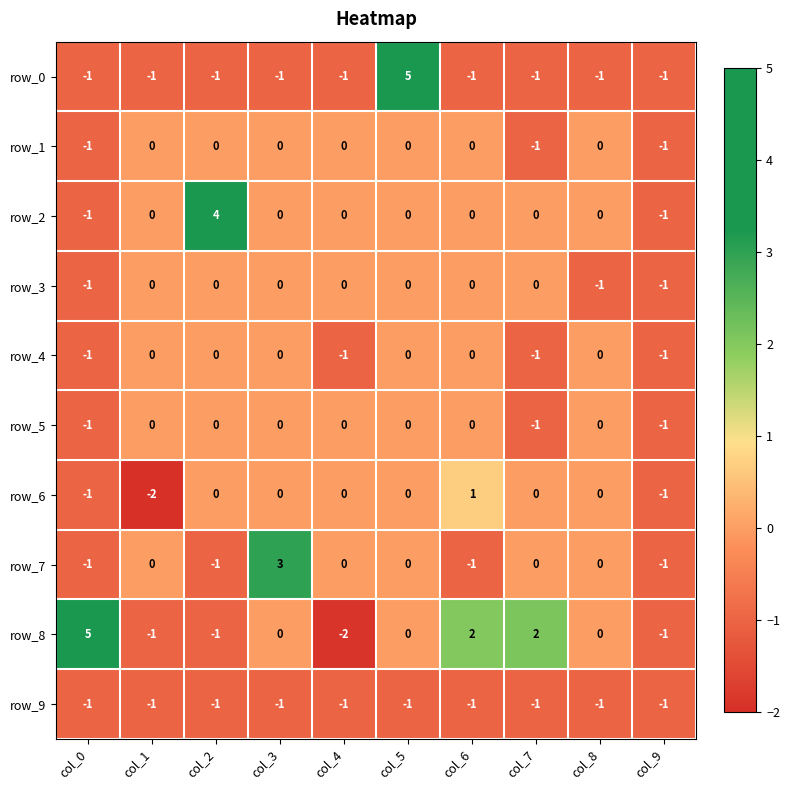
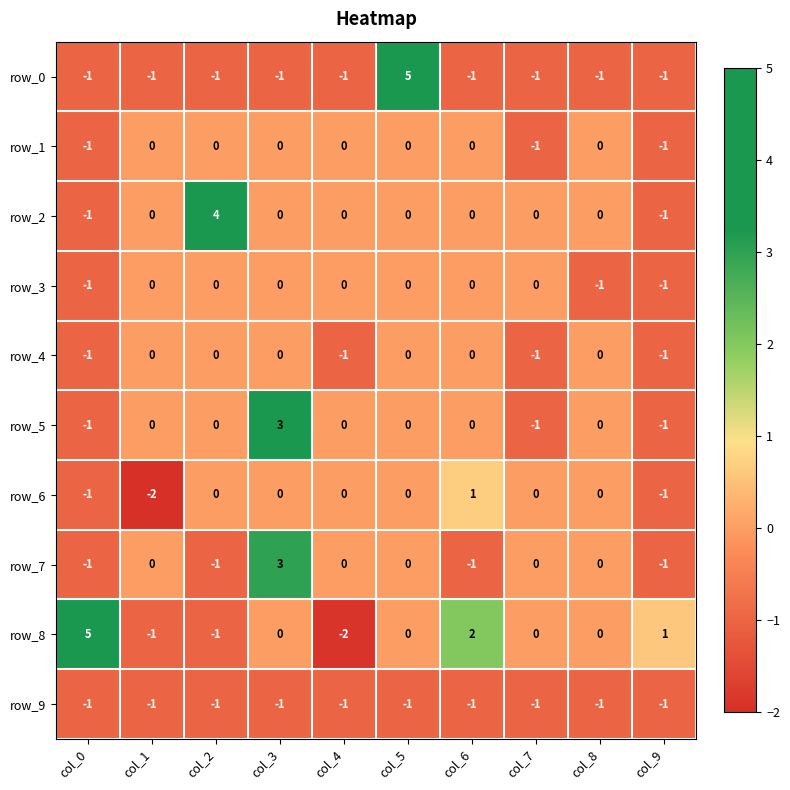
  {
    "row_0": {
      "col_0": -1,
      "col_1": -1,
      "col_2": -1,
      "col_3": -1,
      "col_4": -1,
      "col_5": 5,
      "col_6": -1,
      "col_7": -1,
      "col_8": -1,
      "col_9": -1
    },
    "row_1": {
      "col_0": -1,
      "col_1": 0,
      "col_2": 0,
      "col_3": 0,
      "col_4": 0,
      "col_5": 0,
      "col_6": 0,
      "col_7": -1,
      "col_8": 0,
      "col_9": -1
    },
    "row_2": {
      "col_0": -1,
      "col_1": 0,
      "col_2": 4,
      "col_3": 0,
      "col_4": 0,
      "col_5": 0,
      "col_6": 0,
      "col_7": 0,
      "col_8": 0,
      "col_9": -1
    },
    "row_3": {
      "col_0": -1,
      "col_1": 0,
      "col_2": 0,
      "col_3": 0,
      "col_4": 0,
      "col_5": 0,
      "col_6": 0,
      "col_7": 0,
      "col_8": -1,
      "col_9": -1
    },
    "row_4": {
      "col_0": -1,
      "col_1": 0,
      "col_2": 0,
      "col_3": 0,
      "col_4": -1,
      "col_5": 0,
      "col_6": 0,
      "col_7": -1,
      "col_8": 0,
      "col_9": -1
    },
    "row_5": {
      "col_0": -1,
      "col_1": 0,
      "col_2": 0,
-     "col_3": 0,
+     "col_3": 3,
      "col_4": 0,
      "col_5": 0,
      "col_6": 0,
      "col_7": -1,
      "col_8": 0,
      "col_9": -1
    },
    "row_6": {
      "col_0": -1,
      "col_1": -2,
      "col_2": 0,
      "col_3": 0,
      "col_4": 0,
      "col_5": 0,
      "col_6": 1,
      "col_7": 0,
      "col_8": 0,
      "col_9": -1
    },
    "row_7": {
      "col_0": -1,
      "col_1": 0,
      "col_2": -1,
      "col_3": 3,
      "col_4": 0,
      "col_5": 0,
      "col_6": -1,
      "col_7": 0,
      "col_8": 0,
      "col_9": -1
    },
    "row_8": {
      "col_0": 5,
      "col_1": -1,
      "col_2": -1,
      "col_3": 0,
      "col_4": -2,
      "col_5": 0,
      "col_6": 2,
-     "col_7": 2,
+     "col_7": 0,
      "col_8": 0,
-     "col_9": -1
+     "col_9": 1
    },
    "row_9": {
      "col_0": -1,
      "col_1": -1,
      "col_2": -1,
      "col_3": -1,
      "col_4": -1,
      "col_5": -1,
      "col_6": -1,
      "col_7": -1,
      "col_8": -1,
      "col_9": -1
    }
  }
